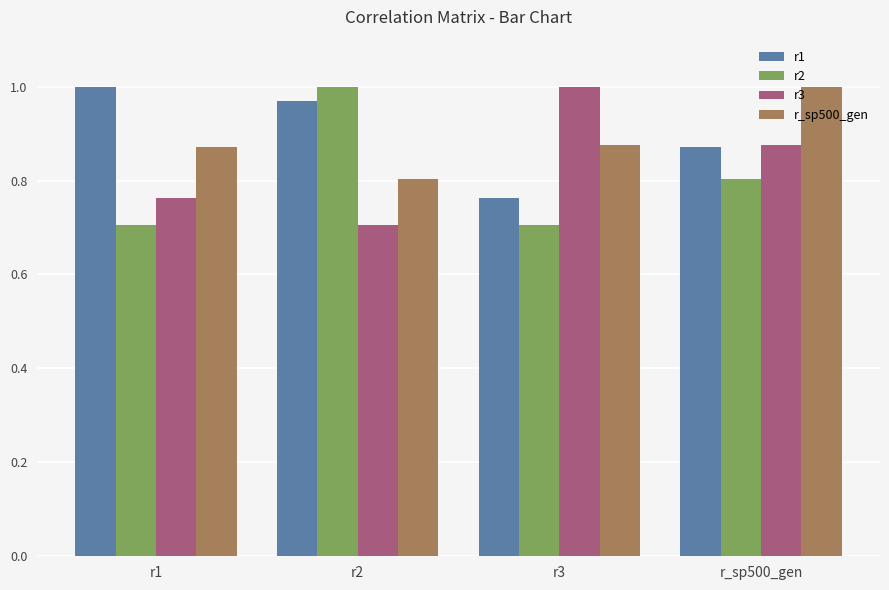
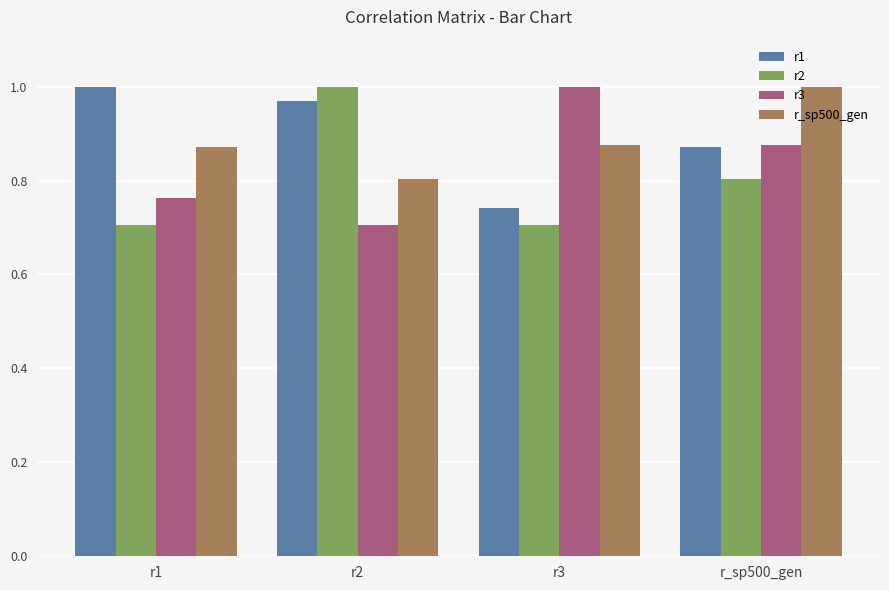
  {
    "r1": {
      "r1": 1.00,
      "r2": 0.97,
-     "r3": 0.76,
+     "r3": 0.74,
      "r_sp500_gen": 0.87
    }
  }
